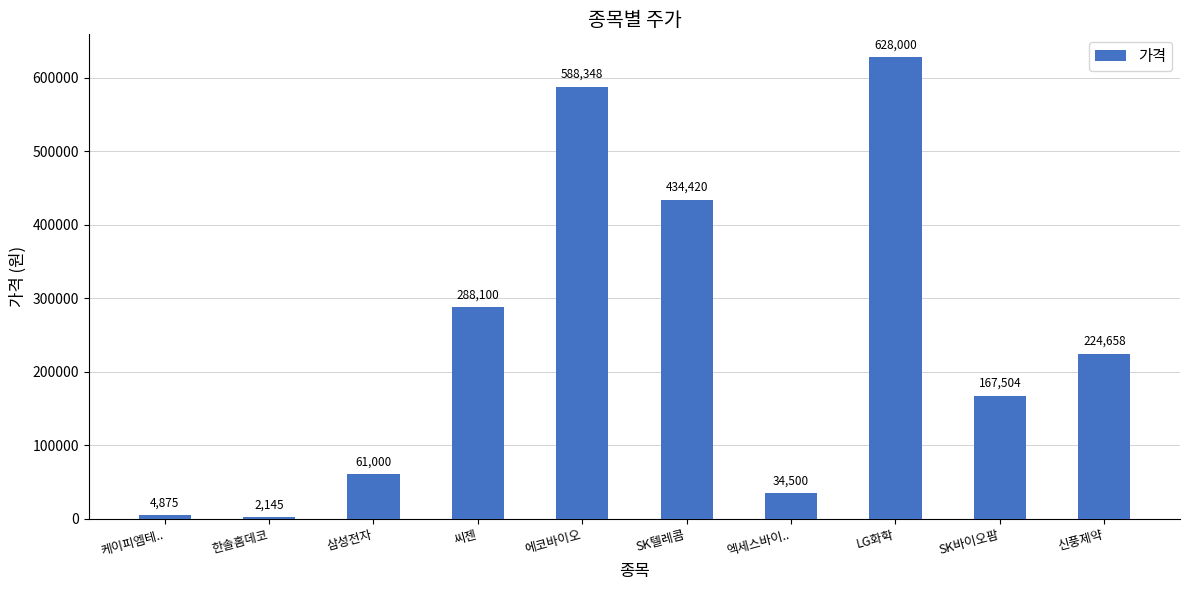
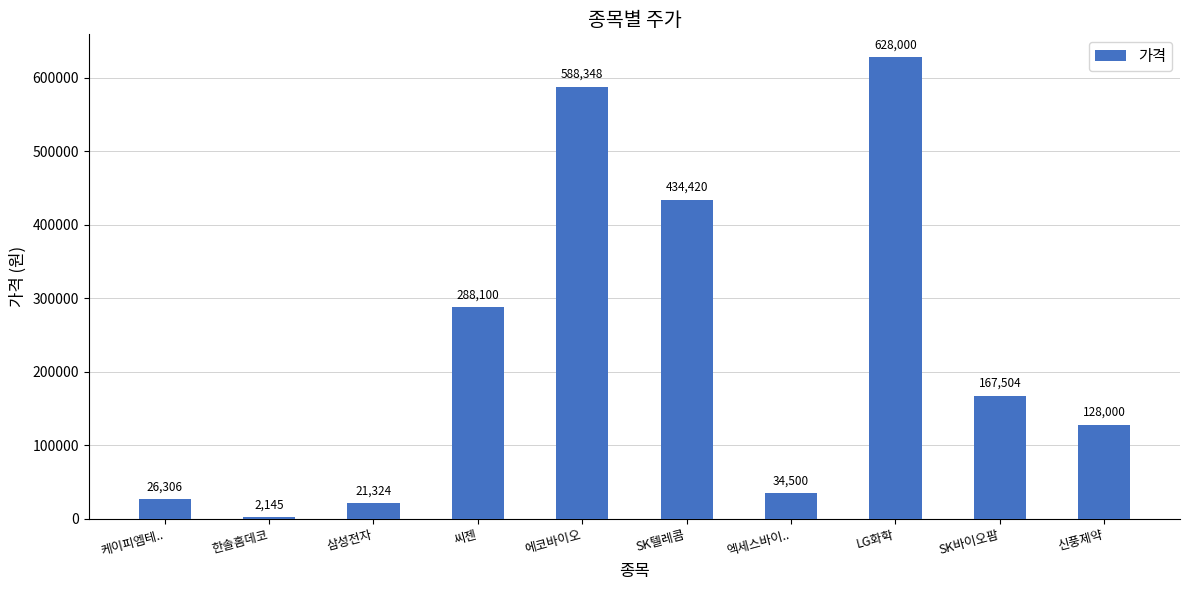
  {
-   "케이피엠테..": "4,875",
+   "케이피엠테..": "26,306",
    "한솔홈데코": "2,145",
-   "삼성전자": "61,000",
+   "삼성전자": "21,324",
    "씨젠": "288,100",
    "에코바이오": "588,348",
    "SK텔레콤": "434,420",
    "엑세스바이..": "34,500",
    "LG화학": "628,000",
    "SK바이오팜": "167,504",
-   "신풍제약": "224,658"
+   "신풍제약": "128,000"
  }
